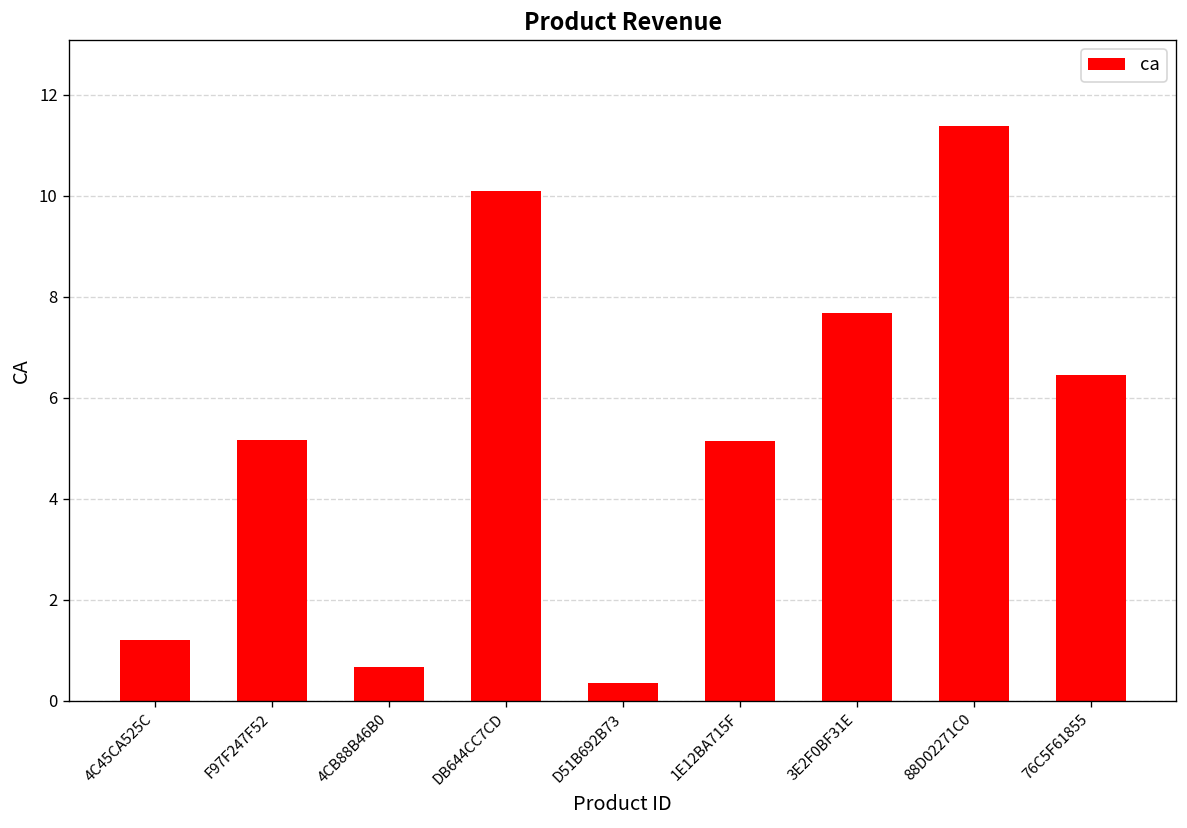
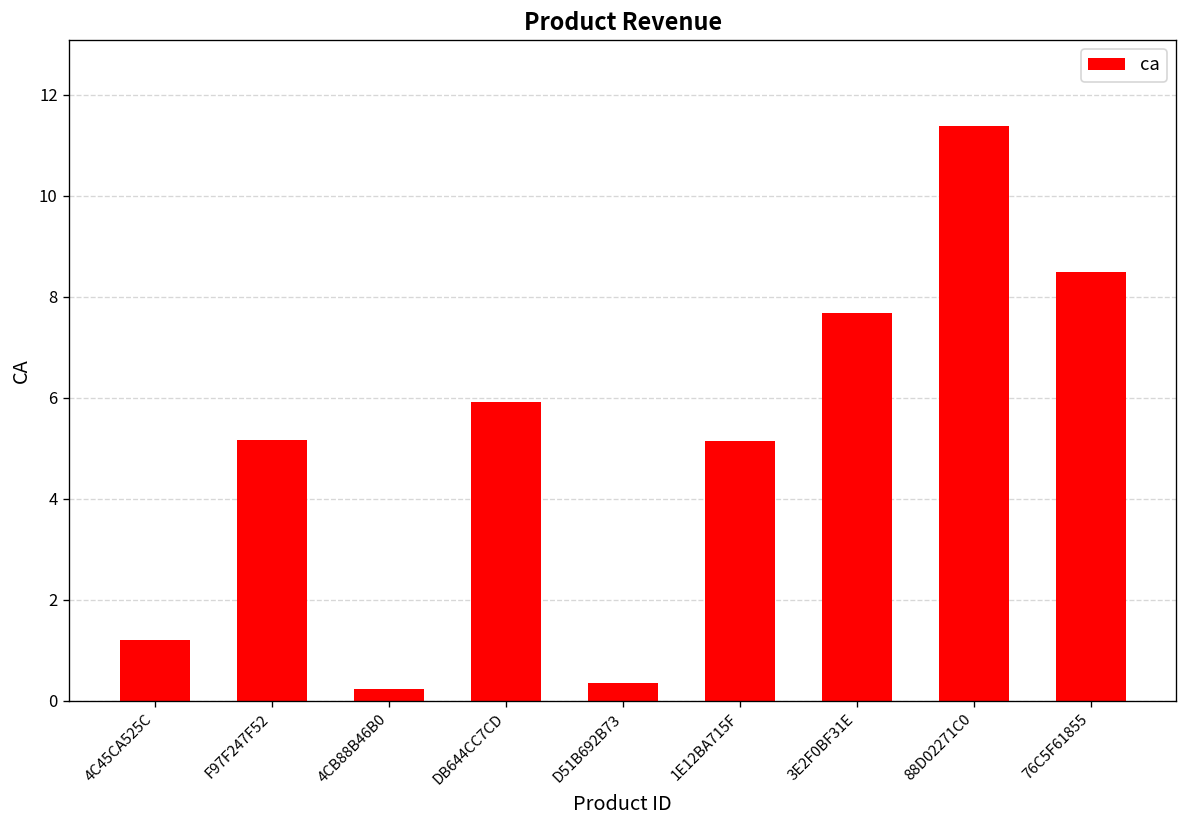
  {
    "4C45CA525C": 1.2,
    "F97F247F52": 5.2,
-   "4CB88B46B0": 0.7,
-   "DB644CC7CD": 10.1,
+   "4CB88B46B0": 0.2,
+   "DB644CC7CD": 5.9,
    "D51B692B73": 0.4,
    "1E12BA715F": 5.1,
    "3E2F0BF31E": 7.7,
    "88D02271C0": 11.4,
-   "76C5F61855": 6.5
+   "76C5F61855": 8.5
  }
